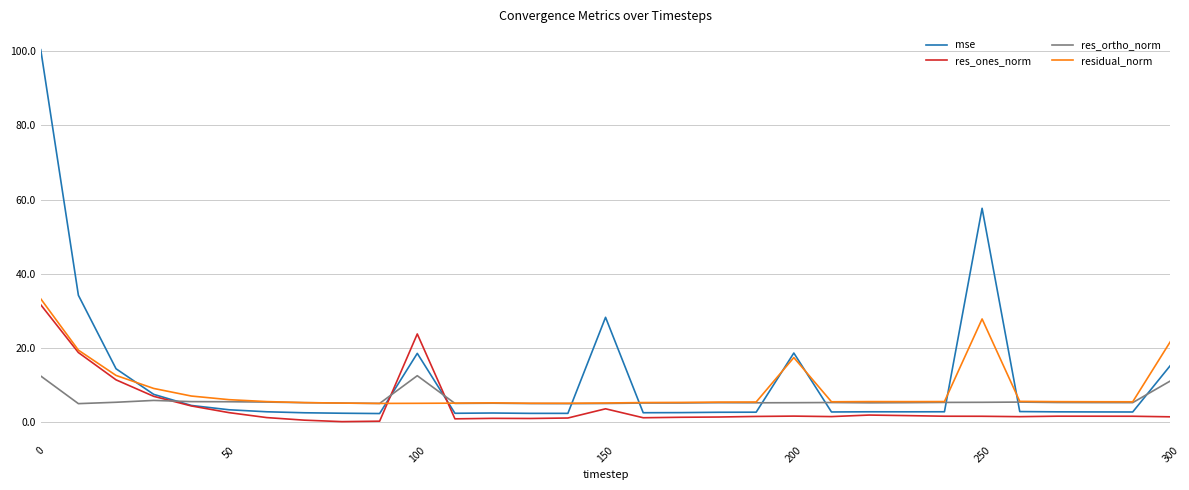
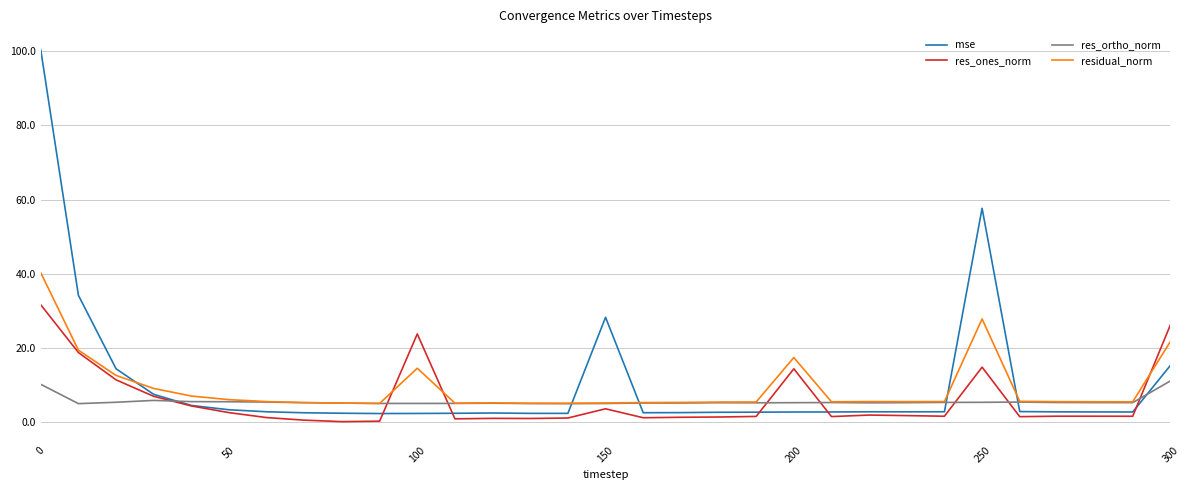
  {
    "mse": {
      "0": 100,
      "50": 3,
-     "100": 19,
+     "100": 2,
      "150": 28,
-     "200": 19,
+     "200": 3,
      "250": 58,
      "300": 15
    },
    "res_ones_norm": {
      "0": 32,
      "50": 3,
      "100": 24,
      "150": 4,
-     "200": 2,
-     "250": 2,
-     "300": 1
+     "200": 14,
+     "250": 15,
+     "300": 26
    },
    "res_ortho_norm": {
-     "0": 12,
-     "100": 12,
+     "0": 10,
+     "100": 5,
      "200": 5,
      "250": 5,
      "300": 11
    },
    "residual_norm": {
-     "0": 33,
-     "100": 5,
+     "0": 40,
+     "100": 15,
      "200": 17,
      "250": 28,
      "300": 22
    }
  }
